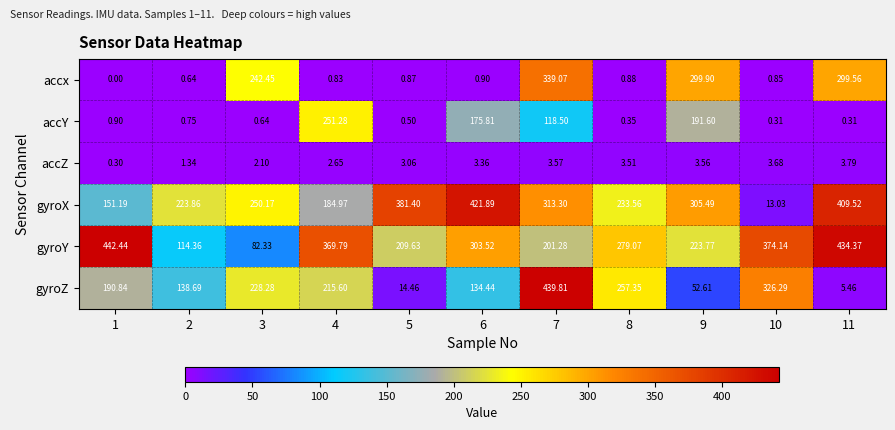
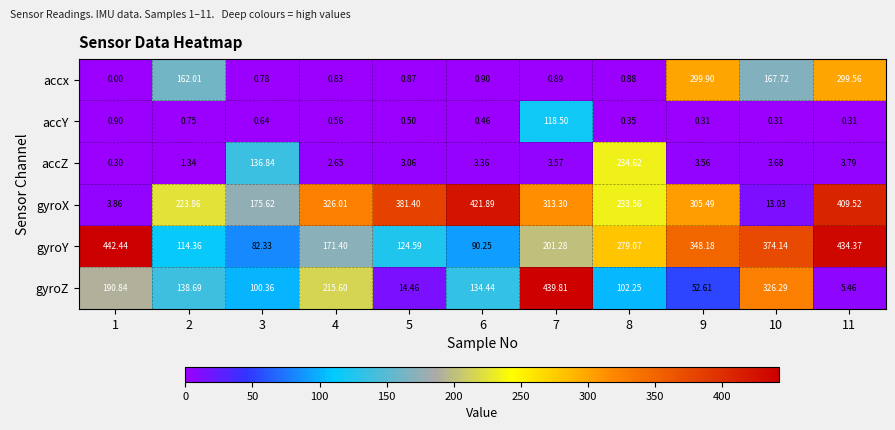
  {
    "accx": {
      "1": 0.00,
-     "2": 0.64,
-     "3": 242.45,
+     "2": 162.01,
+     "3": 0.78,
      "4": 0.83,
      "5": 0.87,
      "6": 0.90,
-     "7": 339.07,
+     "7": 0.89,
      "8": 0.88,
      "9": 299.90,
-     "10": 0.85,
+     "10": 167.72,
      "11": 299.56
    },
    "accY": {
      "1": 0.90,
      "2": 0.75,
      "3": 0.64,
-     "4": 251.28,
+     "4": 0.56,
      "5": 0.50,
-     "6": 175.81,
+     "6": 0.46,
      "7": 118.50,
      "8": 0.35,
-     "9": 191.60,
+     "9": 0.31,
      "10": 0.31,
      "11": 0.31
    },
    "accZ": {
      "1": 0.30,
      "2": 1.34,
-     "3": 2.10,
+     "3": 136.84,
      "4": 2.65,
      "5": 3.06,
      "6": 3.36,
      "7": 3.57,
-     "8": 3.51,
+     "8": 234.62,
      "9": 3.56,
      "10": 3.68,
      "11": 3.79
    },
    "gyroX": {
-     "1": 151.19,
+     "1": 3.86,
      "2": 223.86,
-     "3": 250.17,
-     "4": 184.97,
+     "3": 175.62,
+     "4": 326.01,
      "5": 381.40,
      "6": 421.89,
      "7": 313.30,
      "8": 233.56,
      "9": 305.49,
      "10": 13.03,
      "11": 409.52
    },
    "gyroY": {
      "1": 442.44,
      "2": 114.36,
      "3": 82.33,
-     "4": 369.79,
-     "5": 209.63,
-     "6": 303.52,
+     "4": 171.40,
+     "5": 124.59,
+     "6": 90.25,
      "7": 201.28,
      "8": 279.07,
-     "9": 223.77,
+     "9": 348.18,
      "10": 374.14,
      "11": 434.37
    },
    "gyroZ": {
      "1": 190.84,
      "2": 138.69,
-     "3": 228.28,
+     "3": 100.36,
      "4": 215.60,
      "5": 14.46,
      "6": 134.44,
      "7": 439.81,
-     "8": 257.35,
+     "8": 102.25,
      "9": 52.61,
      "10": 326.29,
      "11": 5.46
    }
  }
